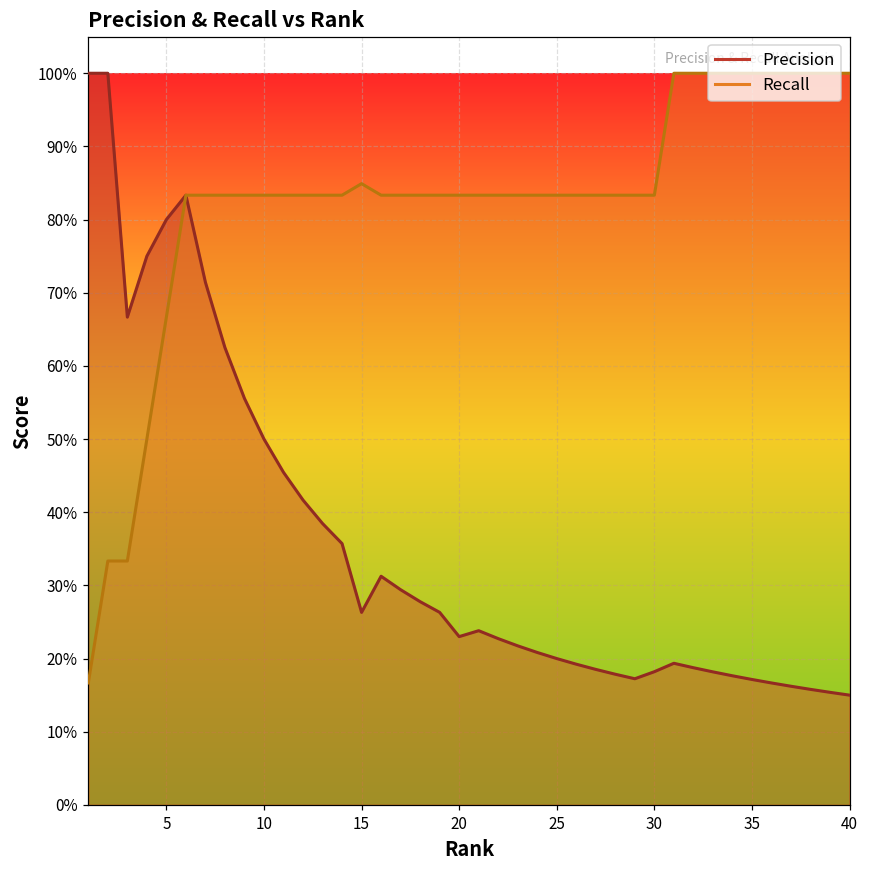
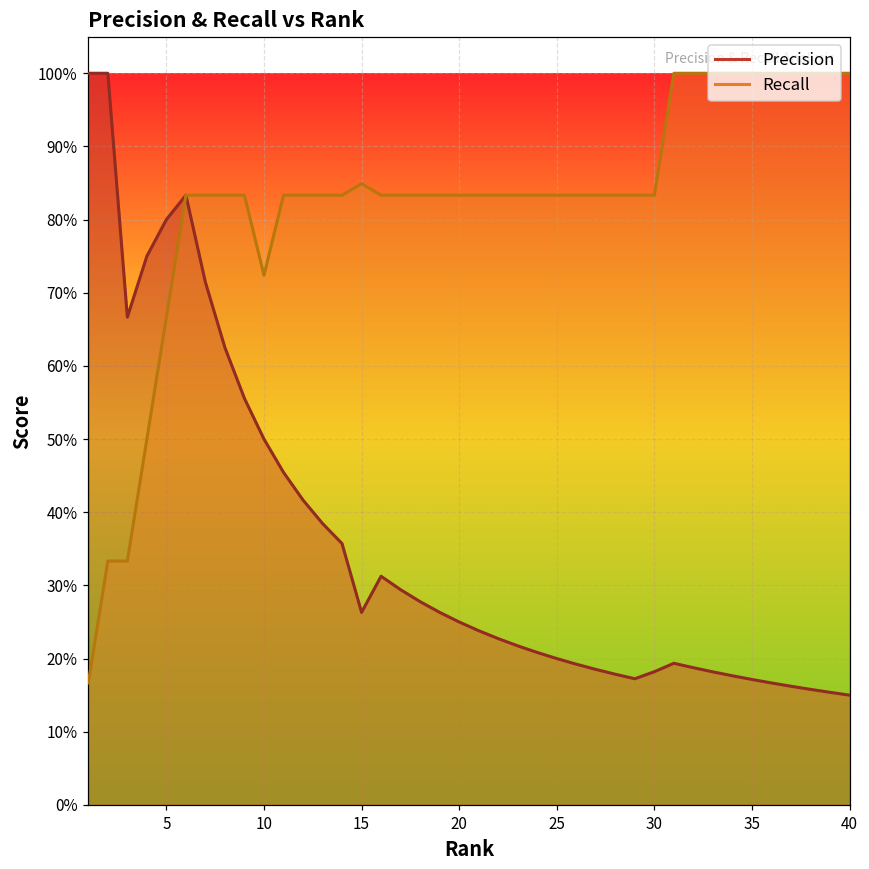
  {
    "Precision": {
      "5": "80%",
      "10": "50%",
      "15": "26%",
-     "20": "23%",
+     "20": "25%",
      "25": "20%",
      "30": "18%",
      "35": "17%",
      "40": "15%"
    },
    "Recall": {
      "5": "67%",
-     "10": "83%",
+     "10": "72%",
      "15": "85%",
      "20": "83%",
      "25": "83%",
      "30": "83%",
      "40": "100%"
    }
  }
